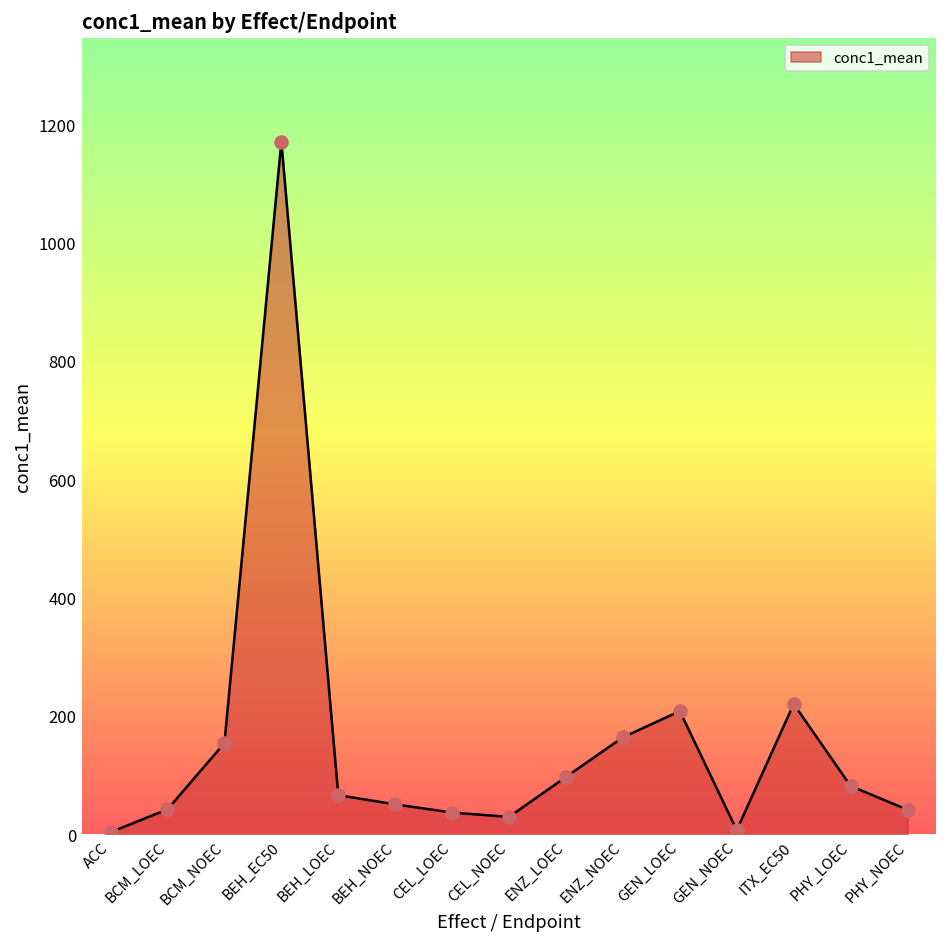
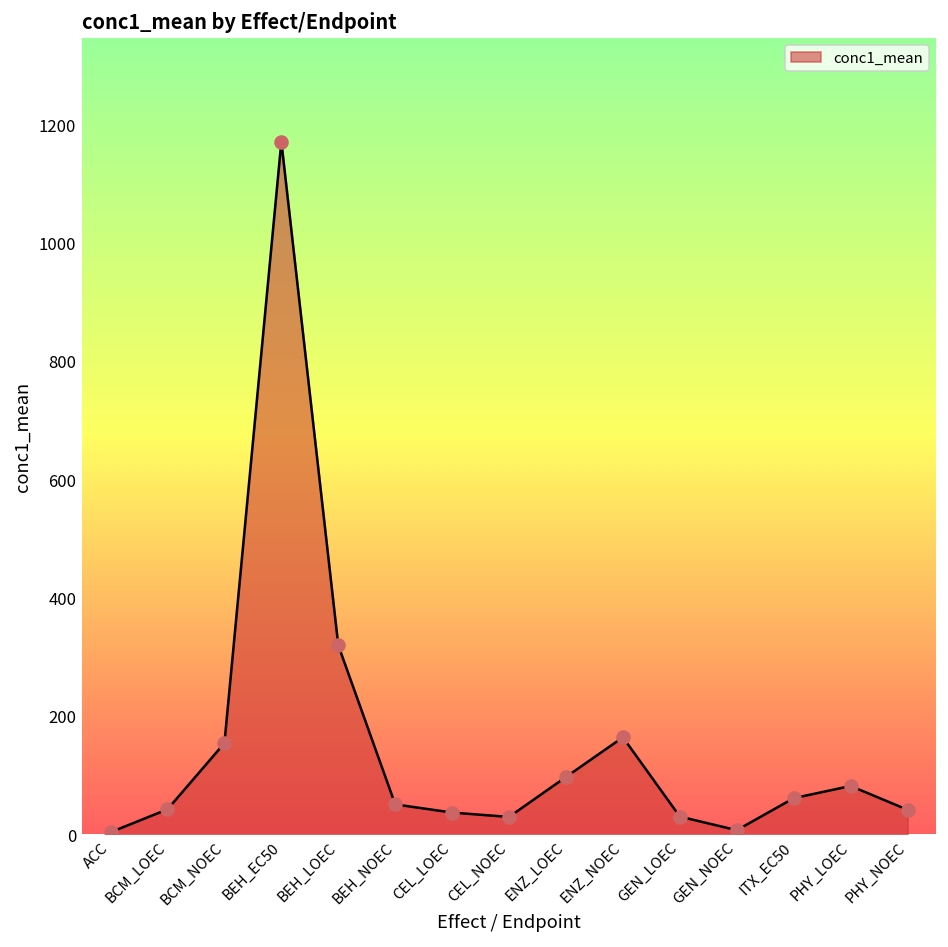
  {
    "ACC": 0,
    "BCM_LOEC": 40,
    "BCM_NOEC": 150,
    "BEH_EC50": 1170,
-   "BEH_LOEC": 70,
+   "BEH_LOEC": 320,
    "BEH_NOEC": 50,
    "CEL_LOEC": 40,
    "CEL_NOEC": 30,
    "ENZ_LOEC": 100,
    "ENZ_NOEC": 160,
-   "GEN_LOEC": 210,
+   "GEN_LOEC": 30,
    "GEN_NOEC": 10,
-   "ITX_EC50": 220,
+   "ITX_EC50": 60,
    "PHY_LOEC": 80,
    "PHY_NOEC": 40
  }
